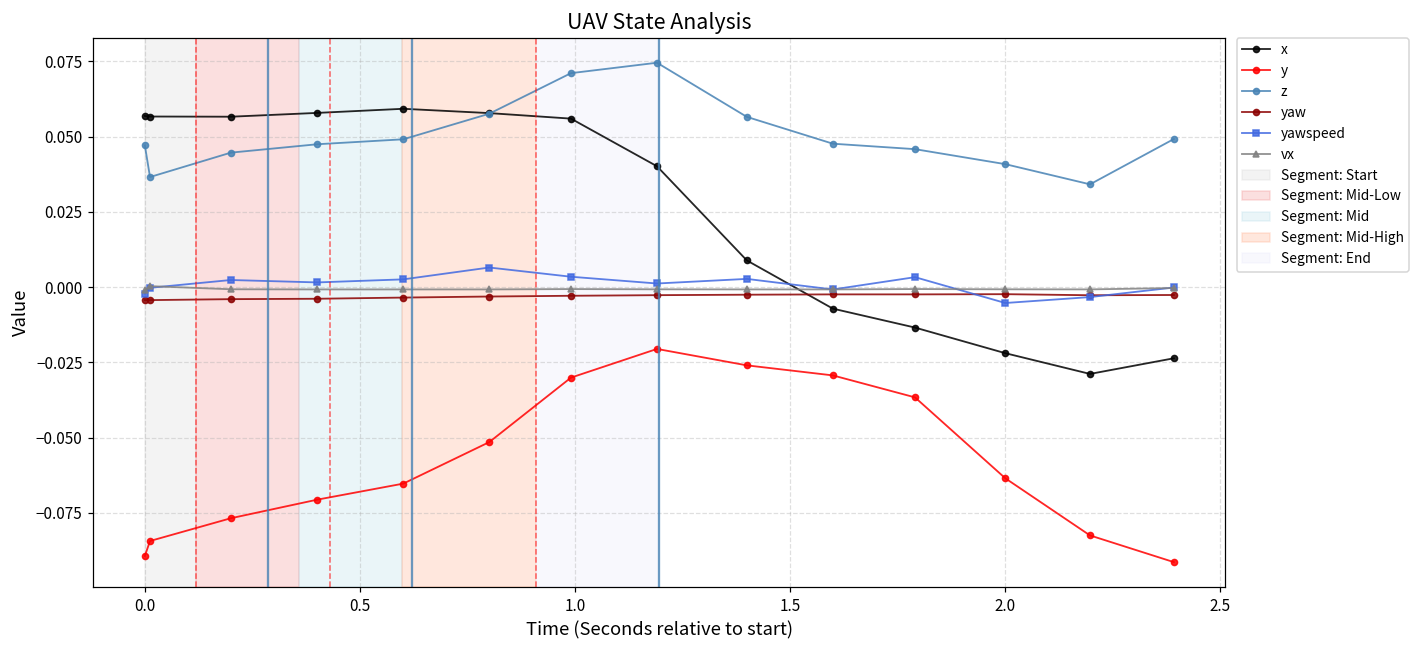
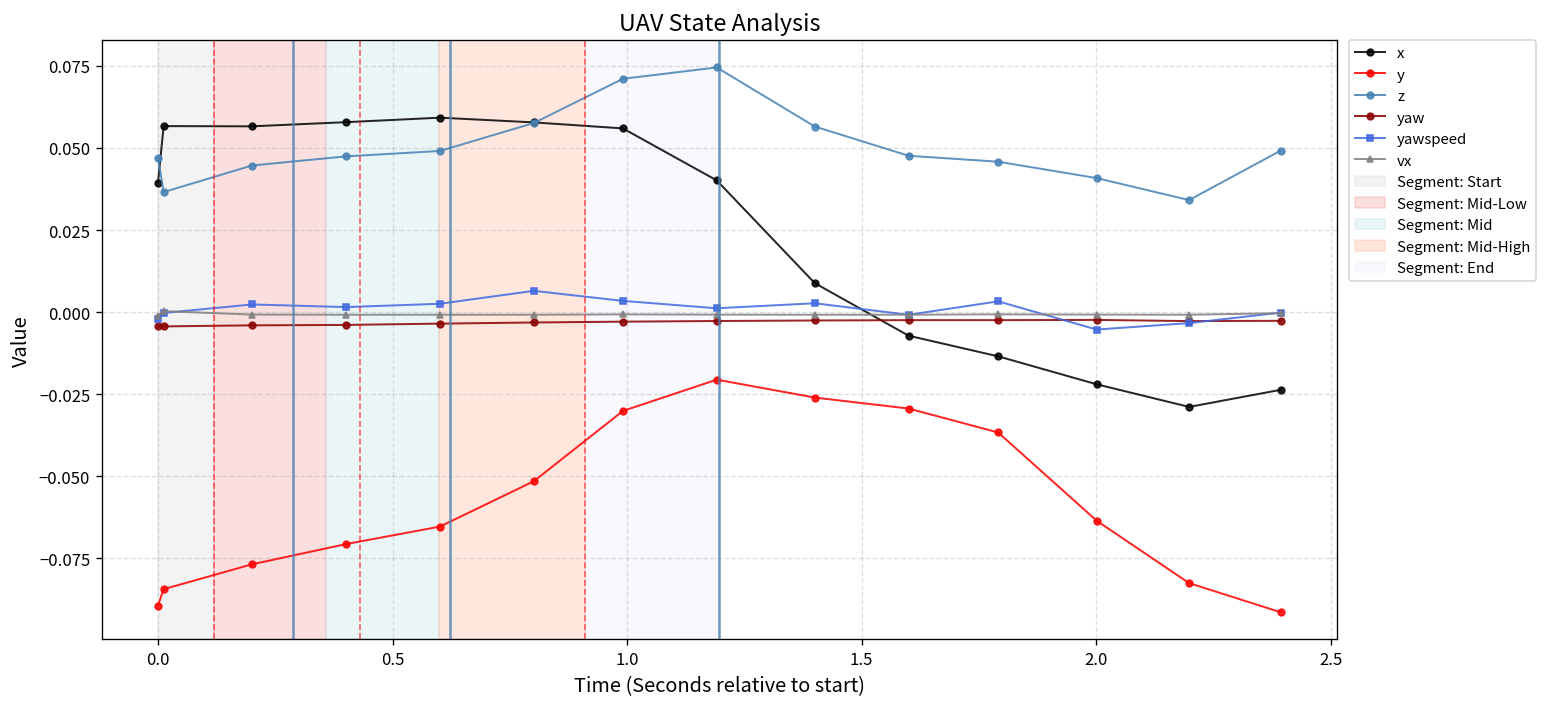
  {
    "x": {
-     "0.0": 0.057
+     "0.0": 0.039
    },
    "y": {
      "0.0": -0.089
    },
    "yaw": {
      "0.0": -0.004
    },
    "vx": {
      "0.0": -0.001
    }
  }
